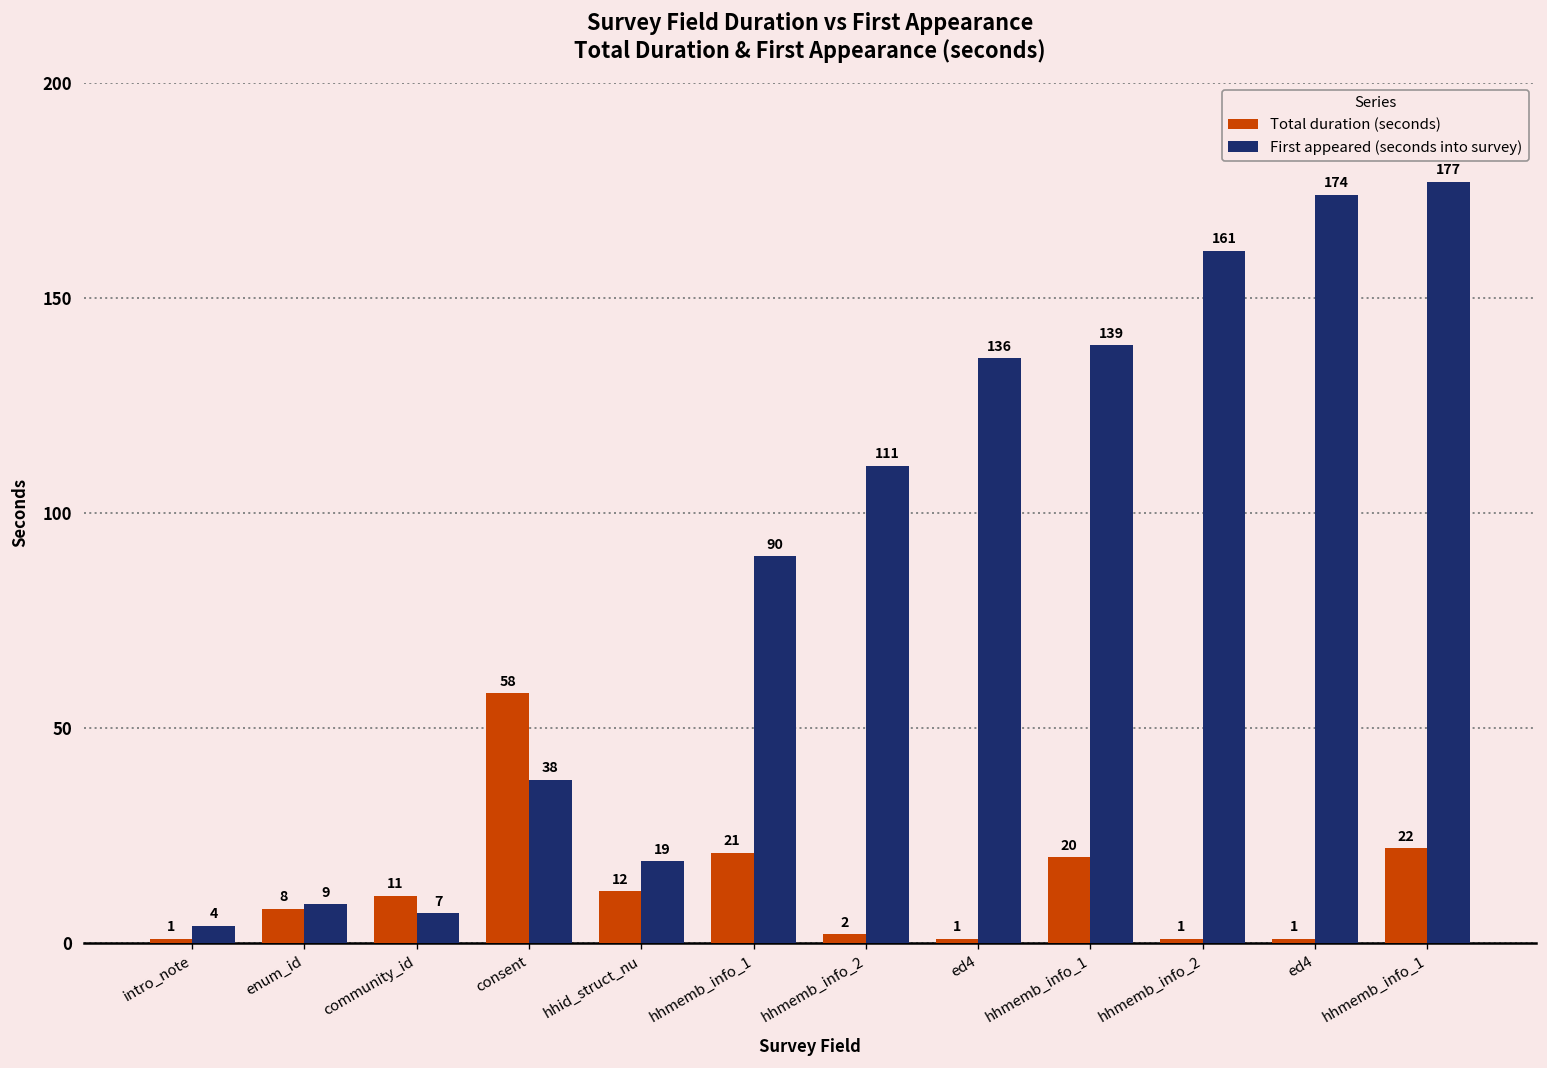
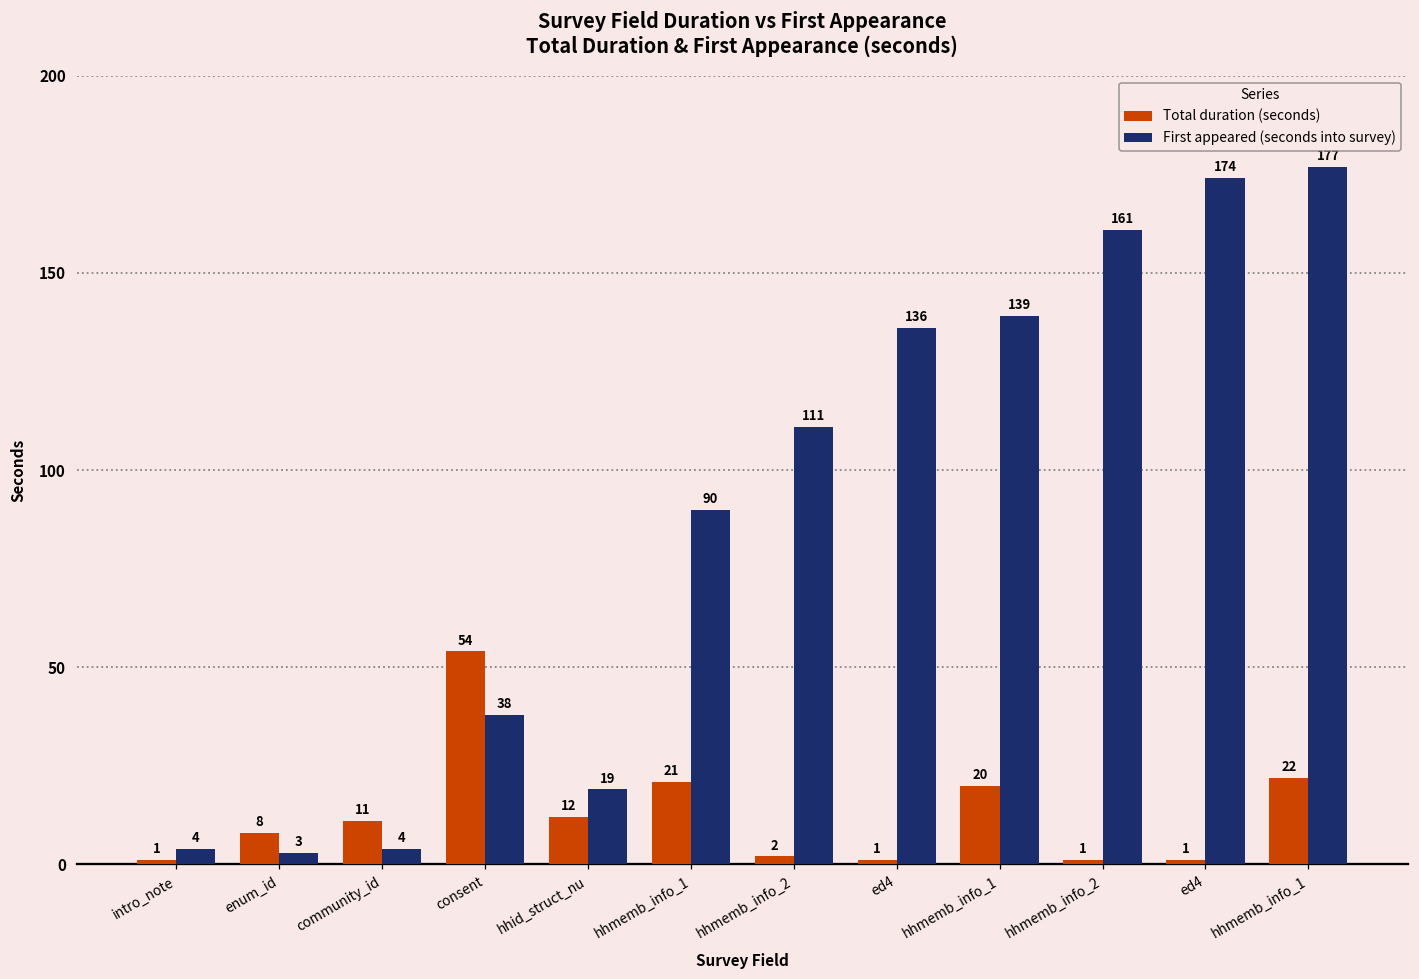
  {
    "Total duration (seconds)": {
      "intro_note": 1,
      "enum_id": 8,
      "community_id": 11,
-     "consent": 58,
+     "consent": 54,
      "hhid_struct_nu": 12
    },
    "First appeared (seconds into survey)": {
      "intro_note": 4,
-     "enum_id": 9,
-     "community_id": 7,
+     "enum_id": 3,
+     "community_id": 4,
      "consent": 38,
      "hhid_struct_nu": 19
    }
  }
